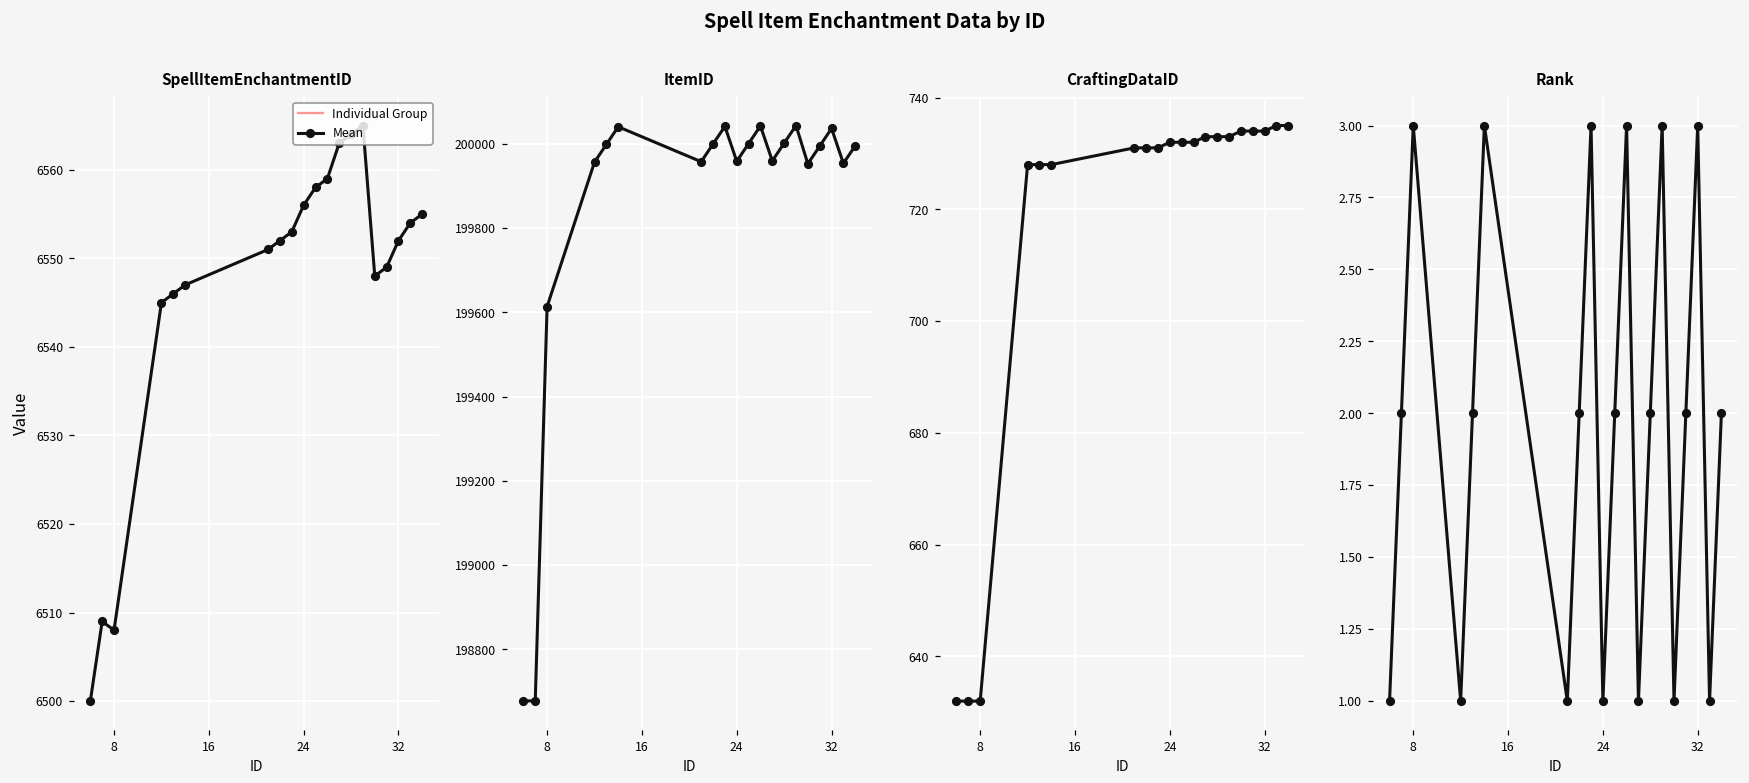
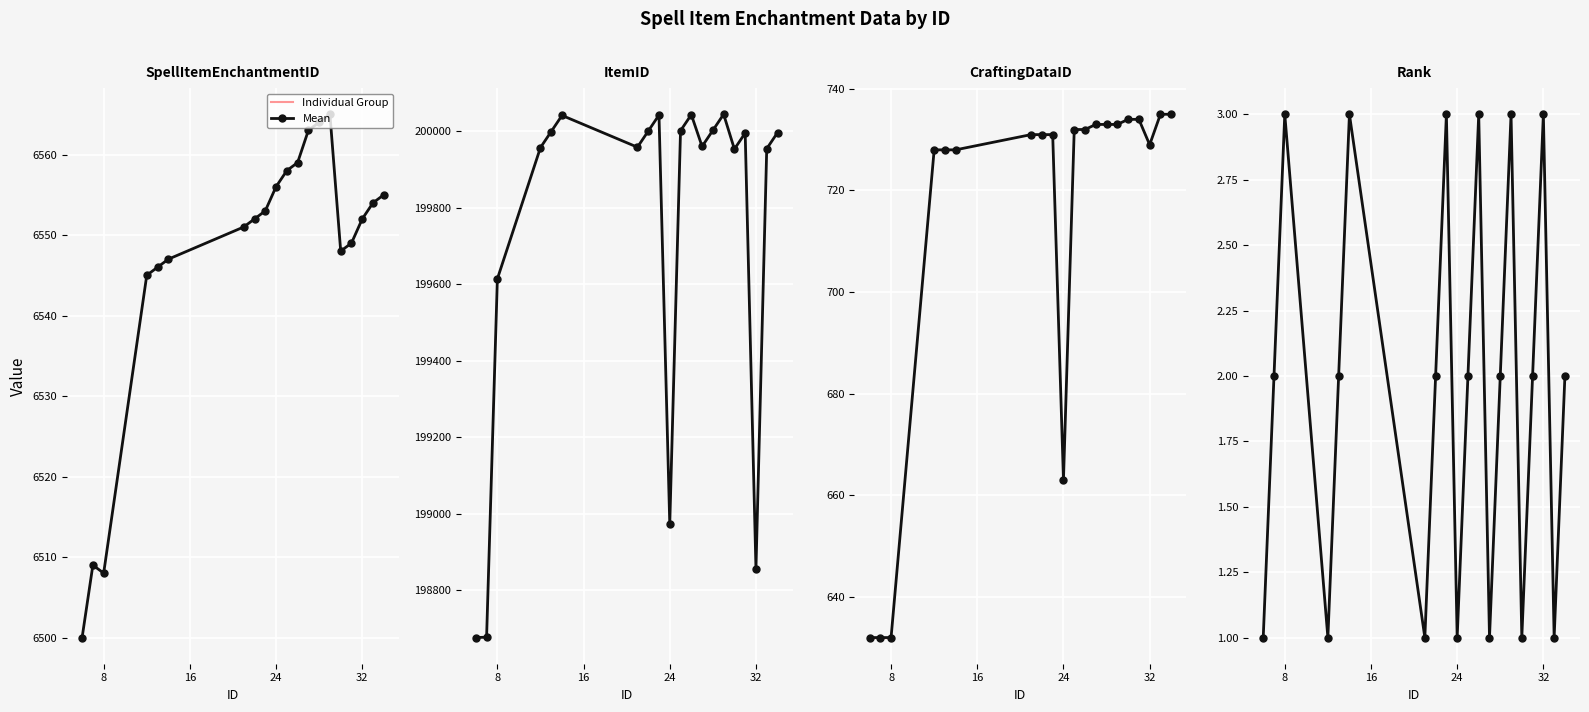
  {
    "ItemID": {
      "Mean": {
-       "24": 199960,
-       "32": 200040
+       "24": 198970,
+       "32": 198860
      }
    },
    "CraftingDataID": {
      "Mean": {
-       "24": 732,
-       "32": 734
+       "24": 663,
+       "32": 729
      }
    }
  }
